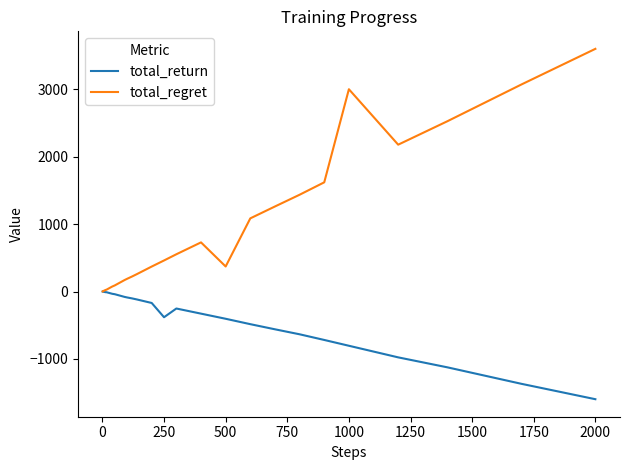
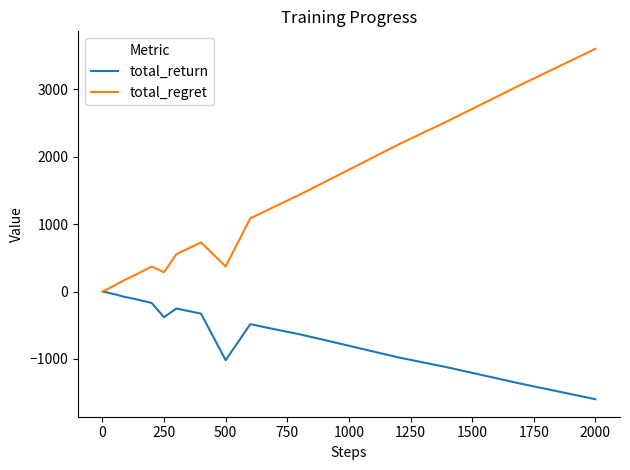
  {
    "total_return": {
      "250": -400,
-     "500": -400,
+     "500": -1000,
      "1000": -800,
      "2000": -1600
    },
    "total_regret": {
-     "250": 500,
+     "250": 300,
      "500": 400,
-     "1000": 3000,
+     "1000": 1800,
      "2000": 3600
    }
  }
